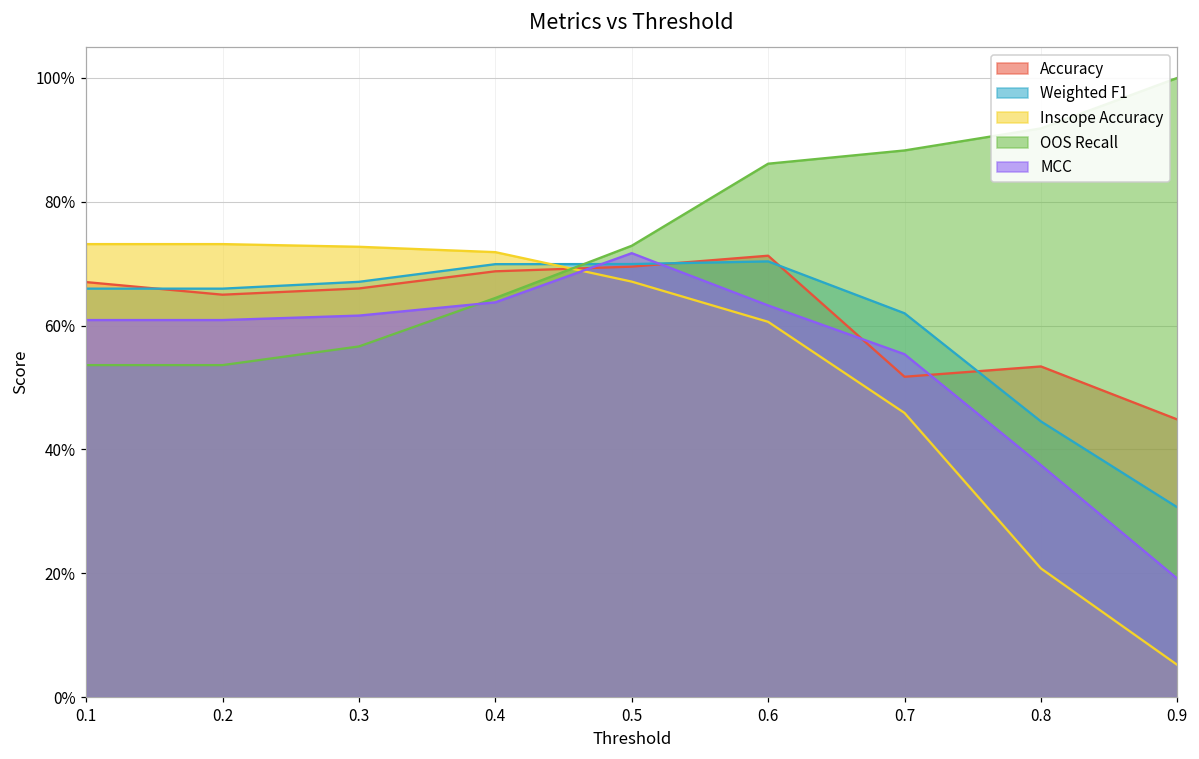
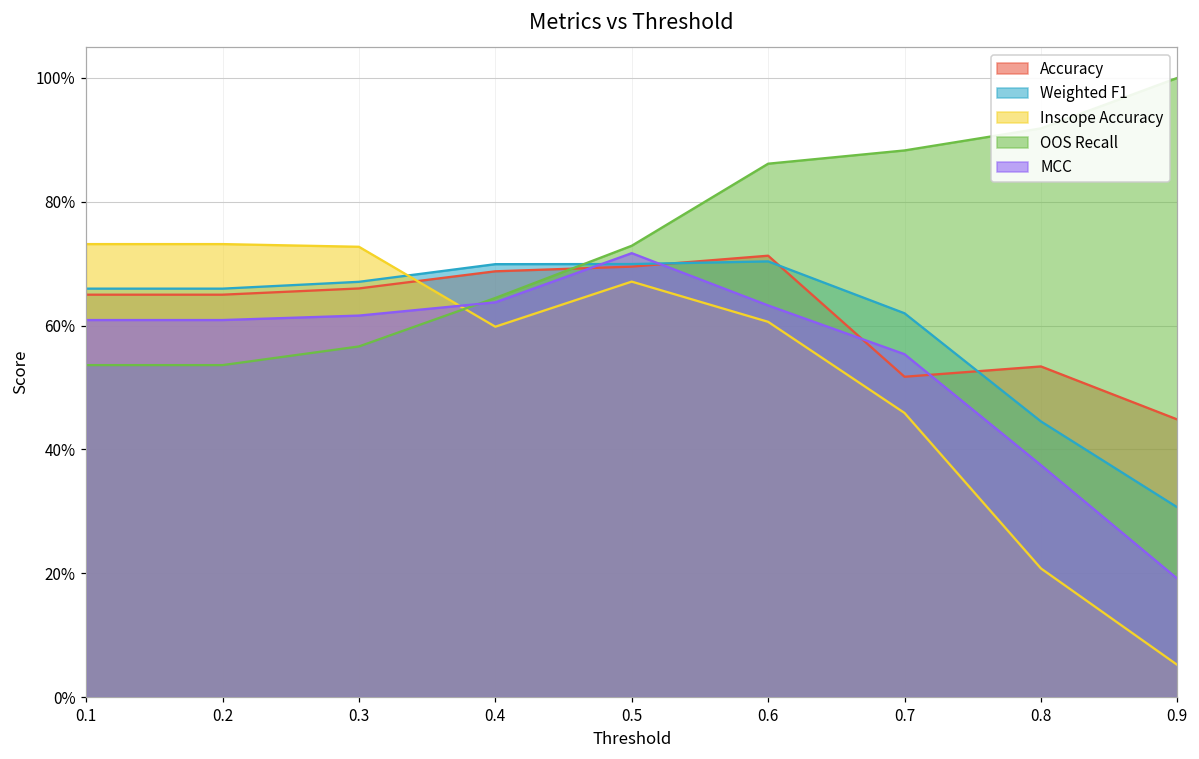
  {
    "Accuracy": {
-     "0.1": "67%",
+     "0.1": "65%",
      "0.2": "65%",
      "0.3": "66%",
      "0.4": "69%",
      "0.6": "71%",
      "0.7": "52%",
      "0.8": "53%",
      "0.9": "45%"
    },
    "Weighted F1": {
      "0.1": "66%",
      "0.2": "66%",
      "0.3": "67%",
      "0.4": "70%",
      "0.6": "70%",
      "0.7": "62%",
      "0.8": "45%",
      "0.9": "31%"
    },
    "Inscope Accuracy": {
      "0.1": "73%",
      "0.2": "73%",
      "0.3": "73%",
-     "0.4": "72%",
+     "0.4": "60%",
      "0.5": "67%",
      "0.6": "61%",
      "0.7": "46%",
      "0.8": "21%",
      "0.9": "5%"
    },
    "OOS Recall": {
      "0.1": "54%",
      "0.2": "54%",
      "0.3": "57%",
      "0.4": "64%",
      "0.5": "73%",
      "0.6": "86%",
      "0.7": "88%",
      "0.9": "100%"
    },
    "MCC": {
      "0.1": "61%",
      "0.2": "61%",
      "0.3": "62%",
      "0.4": "64%",
      "0.5": "72%",
      "0.6": "63%",
      "0.7": "55%",
      "0.8": "37%",
      "0.9": "19%"
    }
  }
